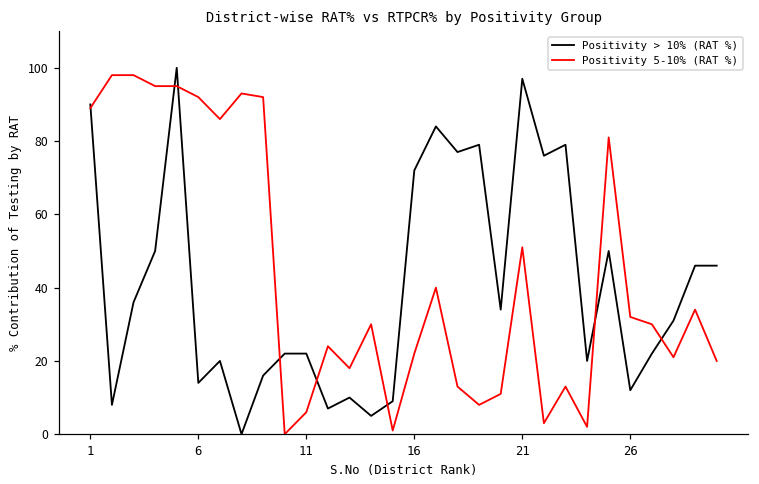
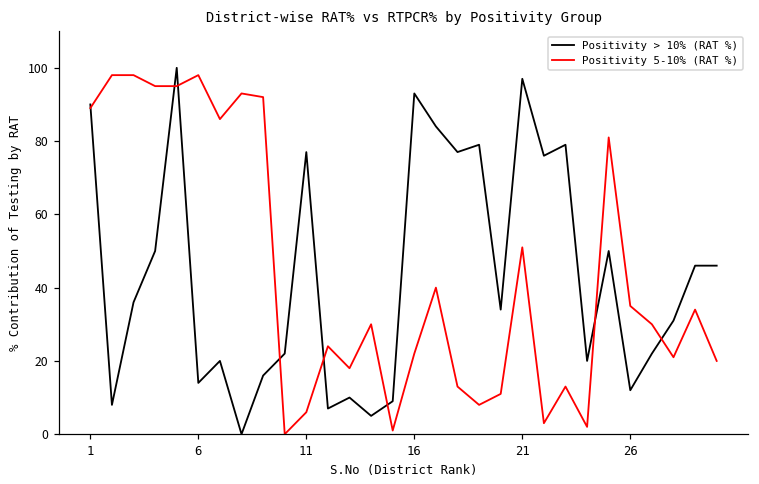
  {
    "Positivity > 10% (RAT %)": {
      "1": 90,
      "6": 14,
-     "11": 22,
-     "16": 72,
+     "11": 77,
+     "16": 93,
      "21": 97,
      "26": 12
    },
    "Positivity 5-10% (RAT %)": {
      "1": 89,
-     "6": 92,
+     "6": 98,
      "11": 6,
      "16": 22,
      "21": 51,
-     "26": 32
+     "26": 35
    }
  }
